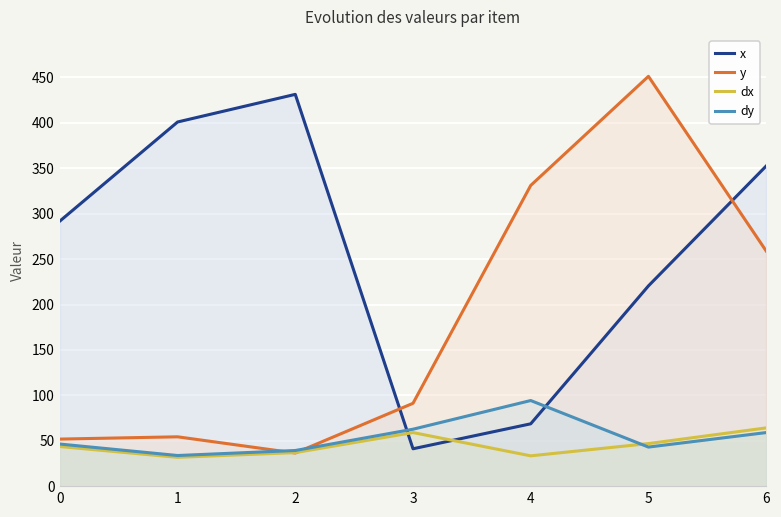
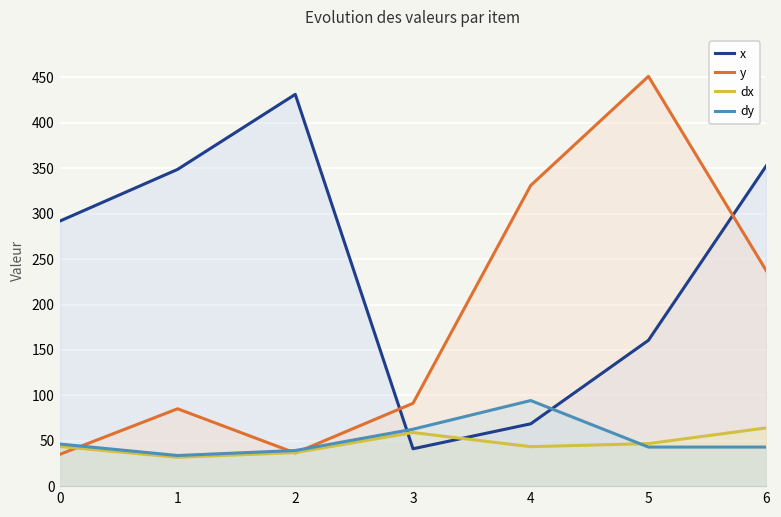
  {
    "x": {
      "0": 290,
-     "1": 400,
+     "1": 350,
      "2": 430,
      "3": 40,
      "4": 70,
-     "5": 220,
+     "5": 160,
      "6": 350
    },
    "y": {
-     "0": 50,
-     "1": 50,
+     "0": 40,
+     "1": 90,
      "3": 90,
      "4": 330,
      "5": 450,
-     "6": 260
+     "6": 240
    },
    "dx": {
      "3": 60,
-     "4": 30,
+     "4": 40,
      "5": 50,
      "6": 60
    },
    "dy": {
      "3": 60,
      "4": 90,
      "5": 40,
-     "6": 60
+     "6": 40
    }
  }
